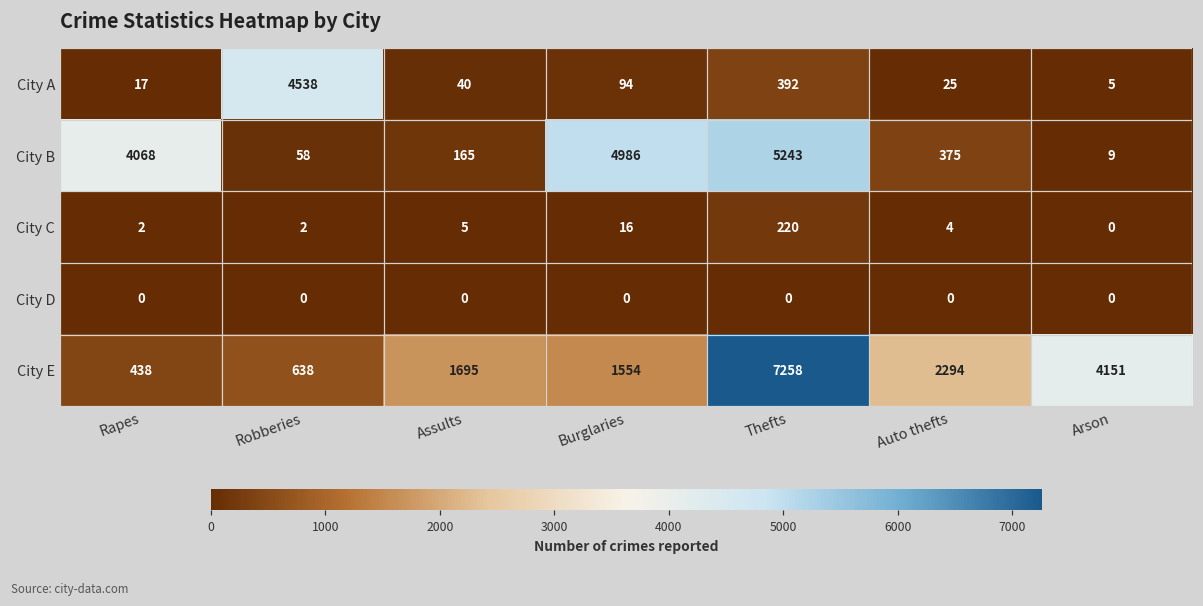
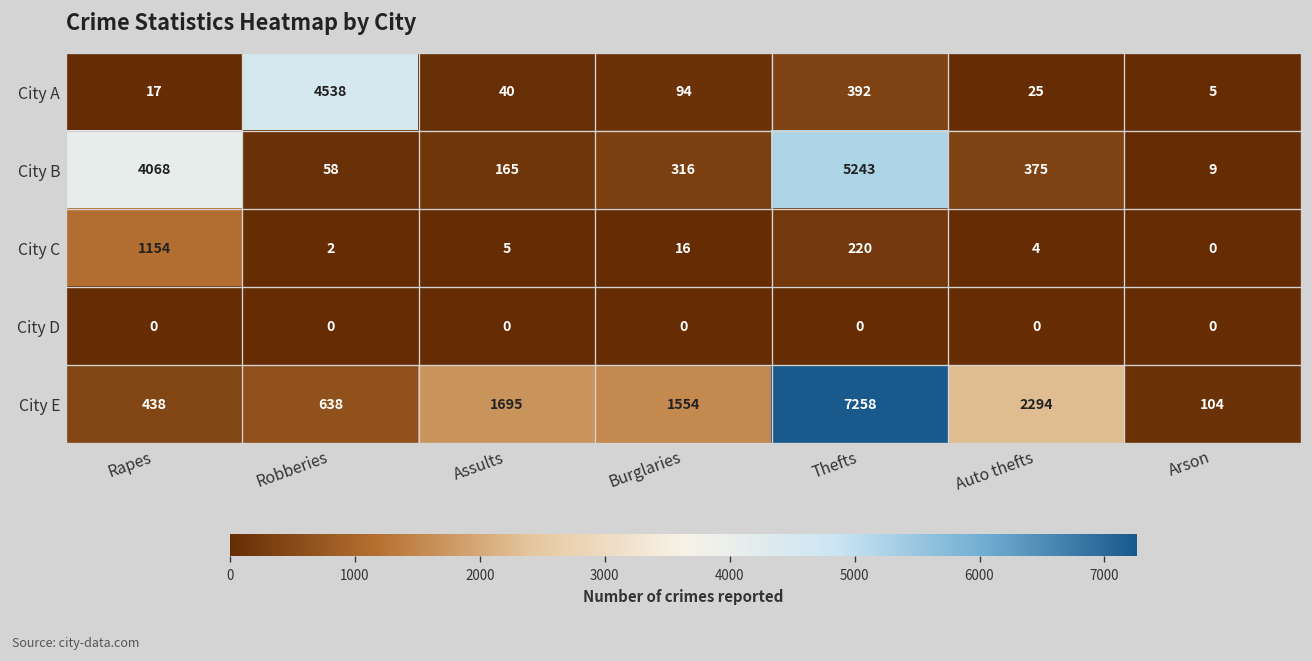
  {
    "City A": {
      "Rapes": 17,
      "Robberies": 4538,
      "Assults": 40,
      "Burglaries": 94,
      "Thefts": 392,
      "Auto thefts": 25,
      "Arson": 5
    },
    "City B": {
      "Rapes": 4068,
      "Robberies": 58,
      "Assults": 165,
-     "Burglaries": 4986,
+     "Burglaries": 316,
      "Thefts": 5243,
      "Auto thefts": 375,
      "Arson": 9
    },
    "City C": {
-     "Rapes": 2,
+     "Rapes": 1154,
      "Robberies": 2,
      "Assults": 5,
      "Burglaries": 16,
      "Thefts": 220,
      "Auto thefts": 4,
      "Arson": 0
    },
    "City D": {
      "Rapes": 0,
      "Robberies": 0,
      "Assults": 0,
      "Burglaries": 0,
      "Thefts": 0,
      "Auto thefts": 0,
      "Arson": 0
    },
    "City E": {
      "Rapes": 438,
      "Robberies": 638,
      "Assults": 1695,
      "Burglaries": 1554,
      "Thefts": 7258,
      "Auto thefts": 2294,
-     "Arson": 4151
+     "Arson": 104
    }
  }
